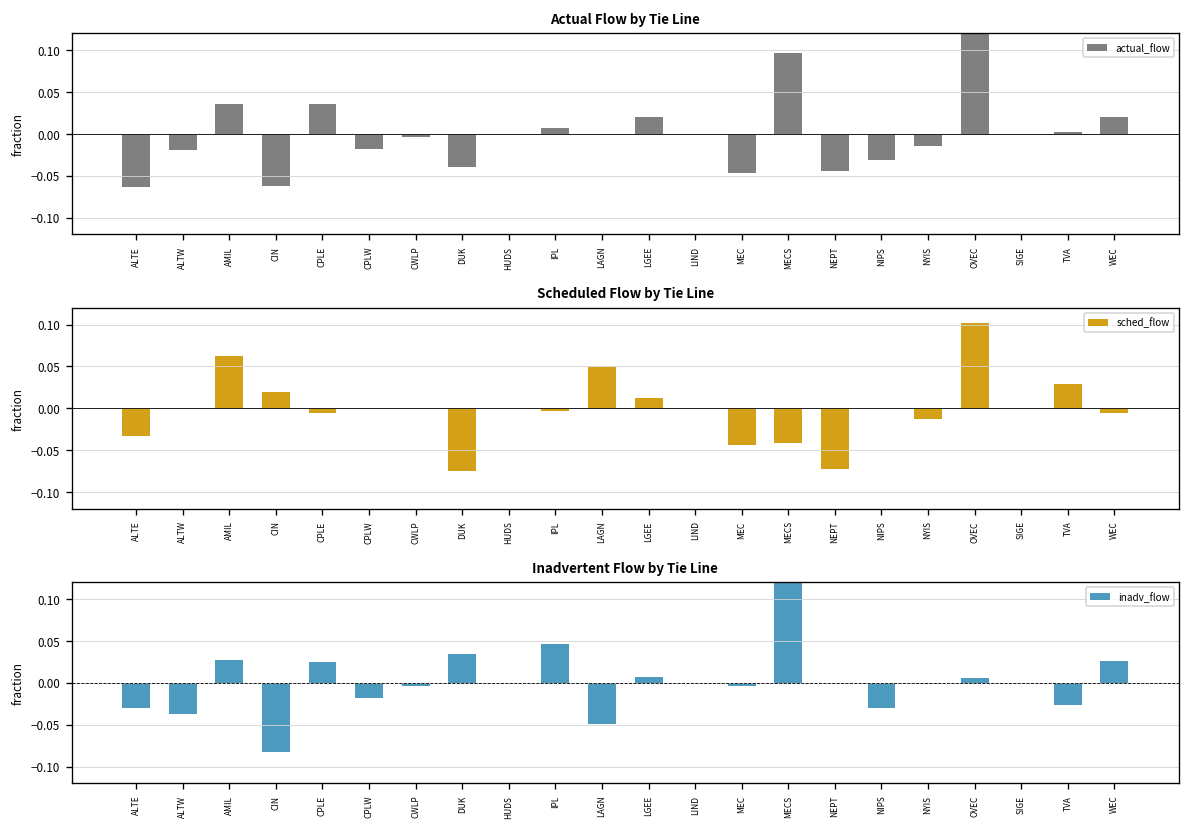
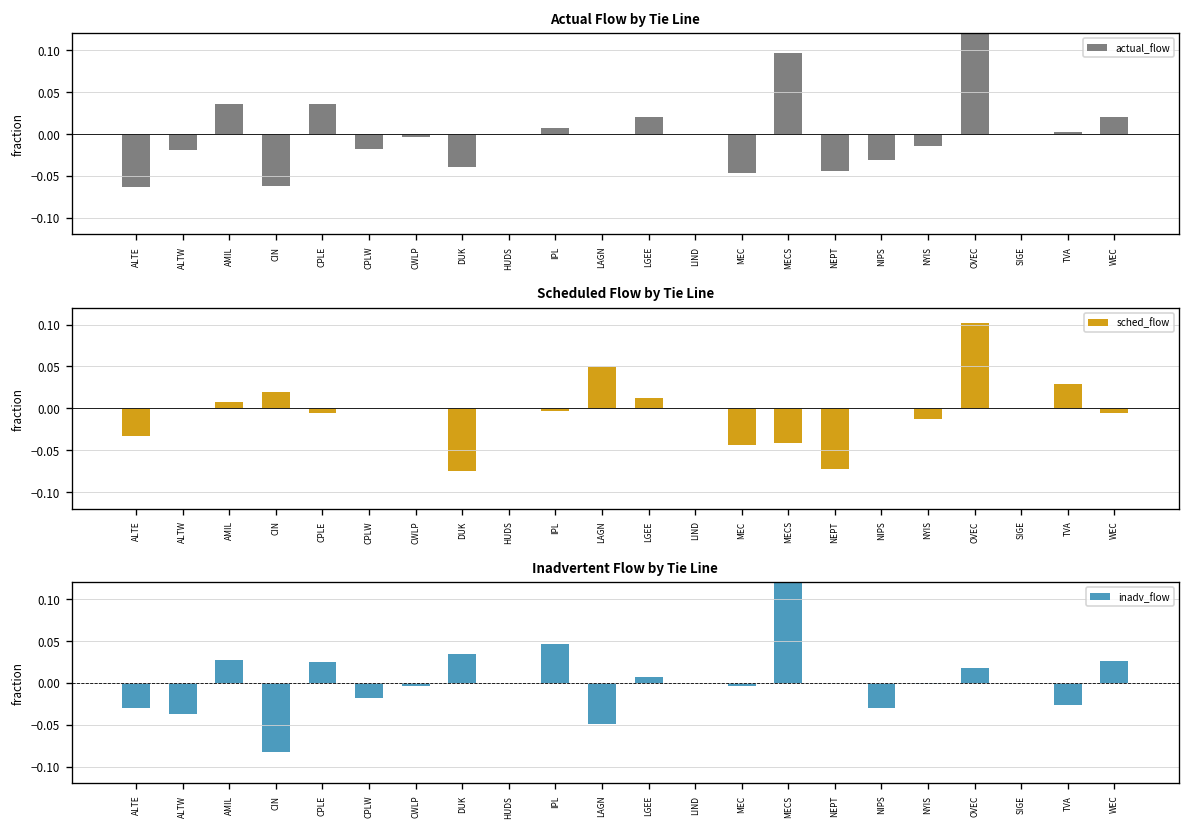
  {
    "Actual Flow by Tie Line": {
      "ALTE": -0.06,
      "ALTW": -0.02,
      "AMIL": 0.04,
      "CIN": -0.06,
      "CPLE": 0.04,
      "CPLW": -0.02,
      "CWLP": 0.00,
      "DUK": -0.04,
      "HUDS": 0.00,
      "IPL": 0.01,
      "LAGN": 0.00,
      "LGEE": 0.02,
      "LIND": 0.00,
      "MEC": -0.05,
      "MECS": 0.10,
      "NEPT": -0.04,
      "NIPS": -0.03,
      "NYIS": -0.01,
      "OVEC": 0.12,
      "SIGE": 0.00,
      "WEC": 0.02
    },
    "Scheduled Flow by Tie Line": {
      "ALTE": -0.03,
      "ALTW": 0.00,
-     "AMIL": 0.06,
+     "AMIL": 0.01,
      "CIN": 0.02,
      "CPLE": -0.01,
      "CPLW": 0.00,
      "CWLP": 0.00,
      "DUK": -0.07,
      "HUDS": 0.00,
      "LAGN": 0.05,
      "LGEE": 0.01,
      "LIND": 0.00,
      "MEC": -0.04,
      "MECS": -0.04,
      "NEPT": -0.07,
      "NIPS": 0.00,
      "NYIS": -0.01,
      "OVEC": 0.10,
      "SIGE": 0.00,
      "TVA": 0.03,
      "WEC": -0.01
    },
    "Inadvertent Flow by Tie Line": {
      "ALTE": -0.03,
      "ALTW": -0.04,
      "AMIL": 0.03,
      "CIN": -0.08,
      "CPLE": 0.03,
      "CPLW": -0.02,
      "CWLP": 0.00,
      "DUK": 0.03,
      "HUDS": 0.00,
      "IPL": 0.05,
      "LAGN": -0.05,
      "LGEE": 0.01,
      "LIND": 0.00,
      "MECS": 0.12,
      "NEPT": 0.00,
      "NIPS": -0.03,
-     "OVEC": 0.01,
+     "OVEC": 0.02,
      "SIGE": 0.00,
      "TVA": -0.03,
      "WEC": 0.03
    }
  }
